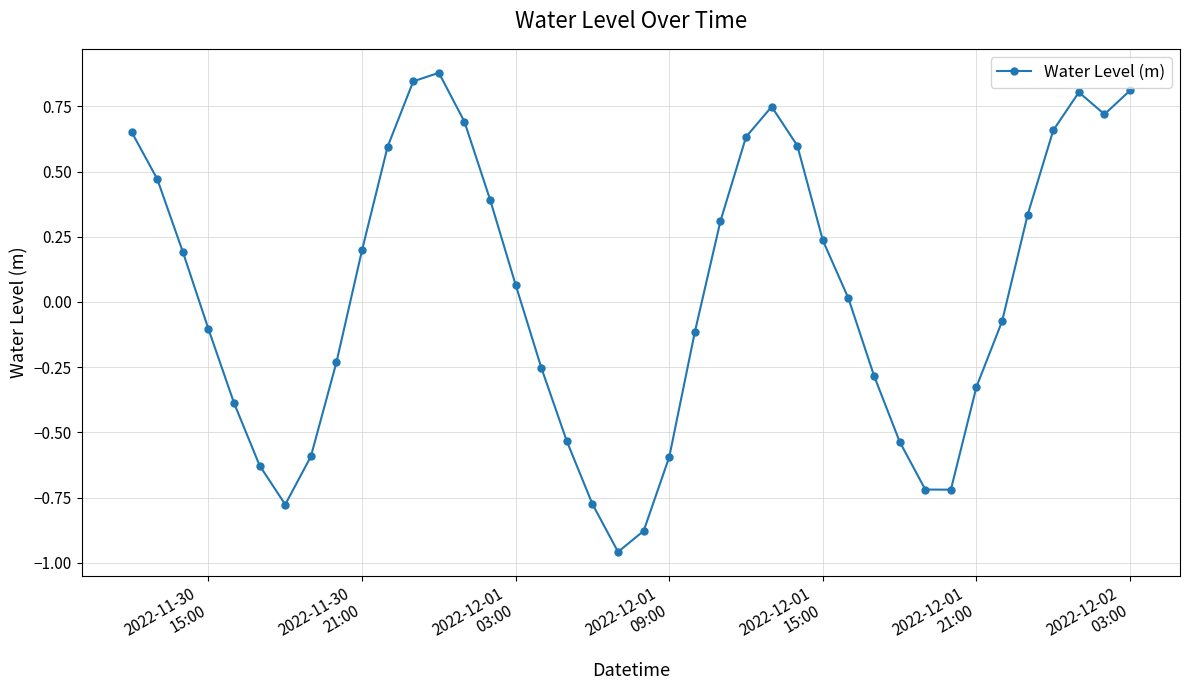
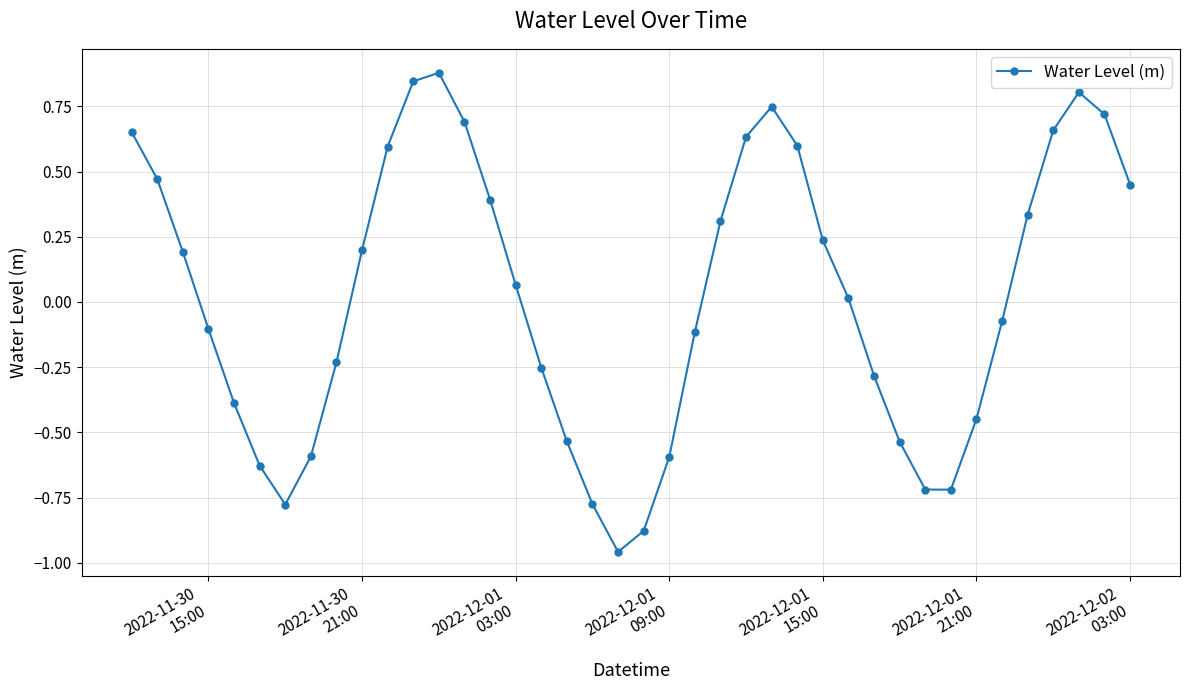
  {
    "2022-11-30 15:00": -0.10,
    "2022-11-30 21:00": 0.20,
    "2022-12-01 03:00": 0.07,
    "2022-12-01 09:00": -0.59,
    "2022-12-01 15:00": 0.24,
-   "2022-12-01 21:00": -0.33,
-   "2022-12-02 03:00": 0.81
+   "2022-12-01 21:00": -0.45,
+   "2022-12-02 03:00": 0.45
  }
